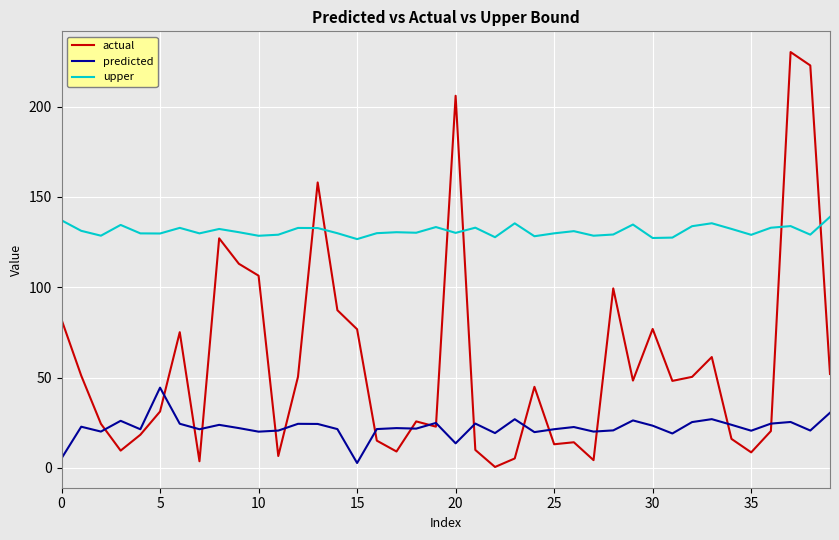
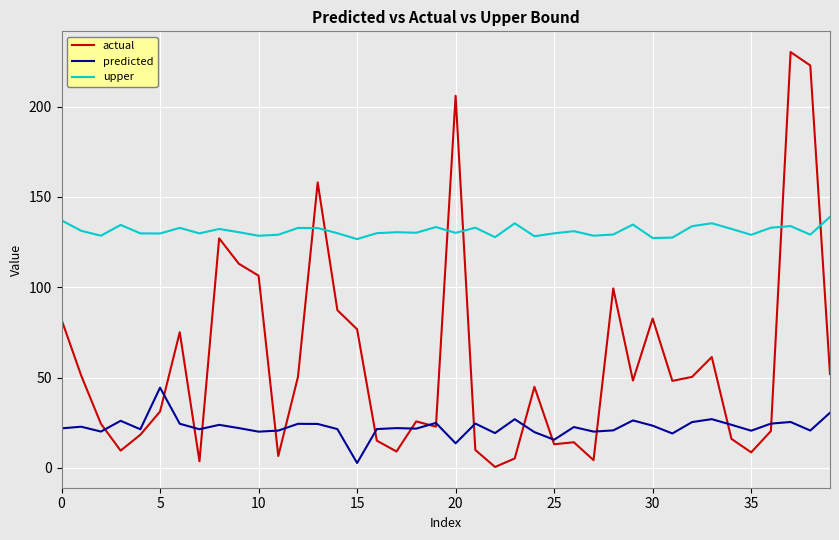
  {
    "actual": {
      "0": 82,
      "5": 31,
      "10": 106,
      "15": 77,
      "20": 206,
      "25": 13,
-     "30": 77,
+     "30": 83,
      "35": 9
    },
    "predicted": {
-     "0": 5,
+     "0": 22,
      "5": 44,
      "10": 20,
      "15": 3,
      "20": 14,
-     "25": 21,
+     "25": 16,
      "30": 23,
      "35": 21
    },
    "upper": {
      "0": 137,
      "5": 130,
      "10": 128,
      "15": 127,
      "20": 130,
      "25": 130,
      "30": 127,
      "35": 129
    }
  }
